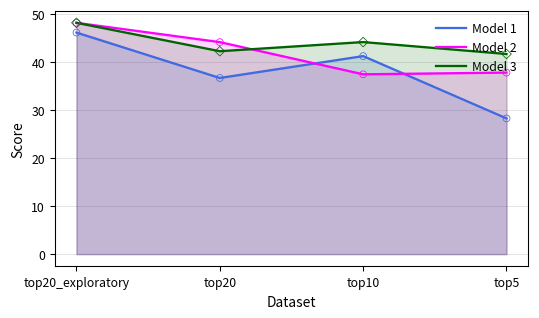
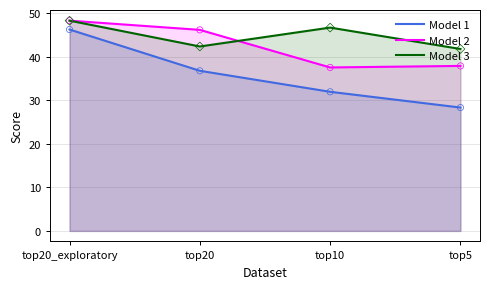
  {
    "Model 1": {
      "top20_exploratory": 46,
      "top20": 37,
-     "top10": 41,
+     "top10": 32,
      "top5": 28
    },
    "Model 2": {
-     "top20": 44,
+     "top20": 46,
      "top10": 38,
      "top5": 38
    },
    "Model 3": {
      "top20": 42,
-     "top10": 44,
+     "top10": 47,
      "top5": 42
    }
  }
